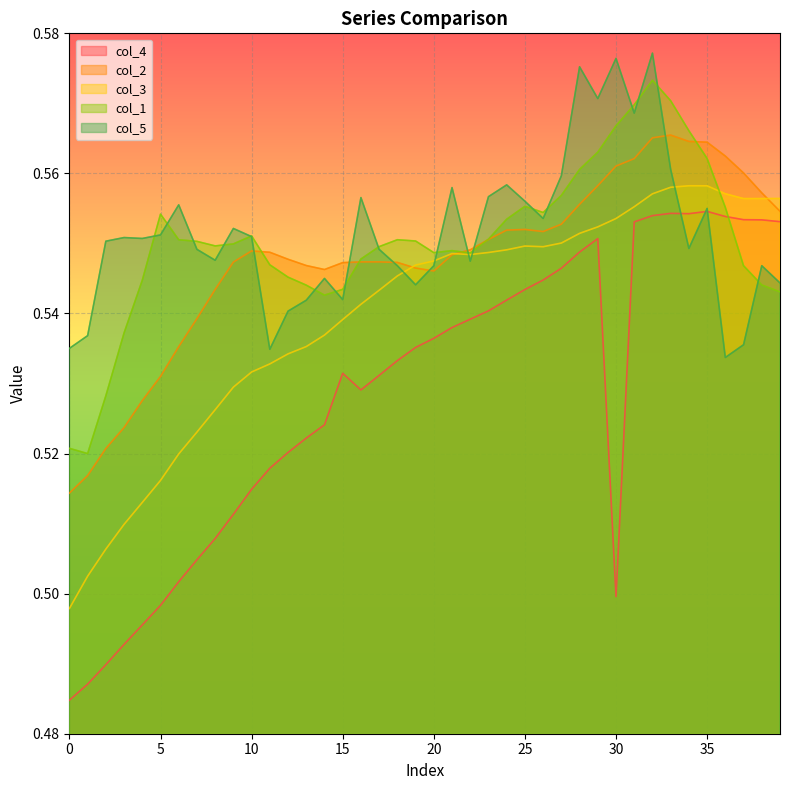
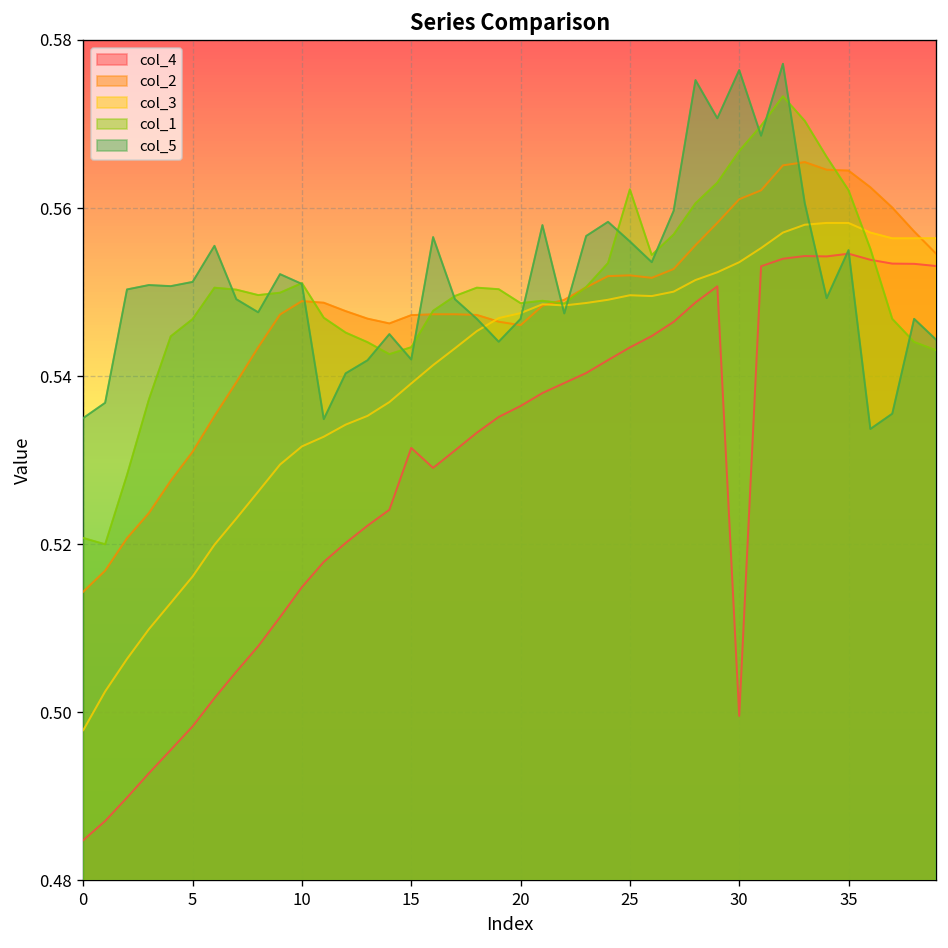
  {
    "col_4": {
      "0": 0.485,
      "5": 0.498,
      "10": 0.515,
      "15": 0.531,
      "20": 0.536,
      "25": 0.543,
      "30": 0.500,
      "35": 0.555
    },
    "col_1": {
      "0": 0.521,
-     "5": 0.554,
+     "5": 0.547,
      "15": 0.543,
      "20": 0.549,
-     "25": 0.555,
+     "25": 0.562,
      "30": 0.567,
      "35": 0.562
    },
    "col_5": {
      "0": 0.535,
      "5": 0.551,
      "15": 0.542,
      "20": 0.547,
      "25": 0.556,
      "30": 0.576,
      "35": 0.555
    }
  }
